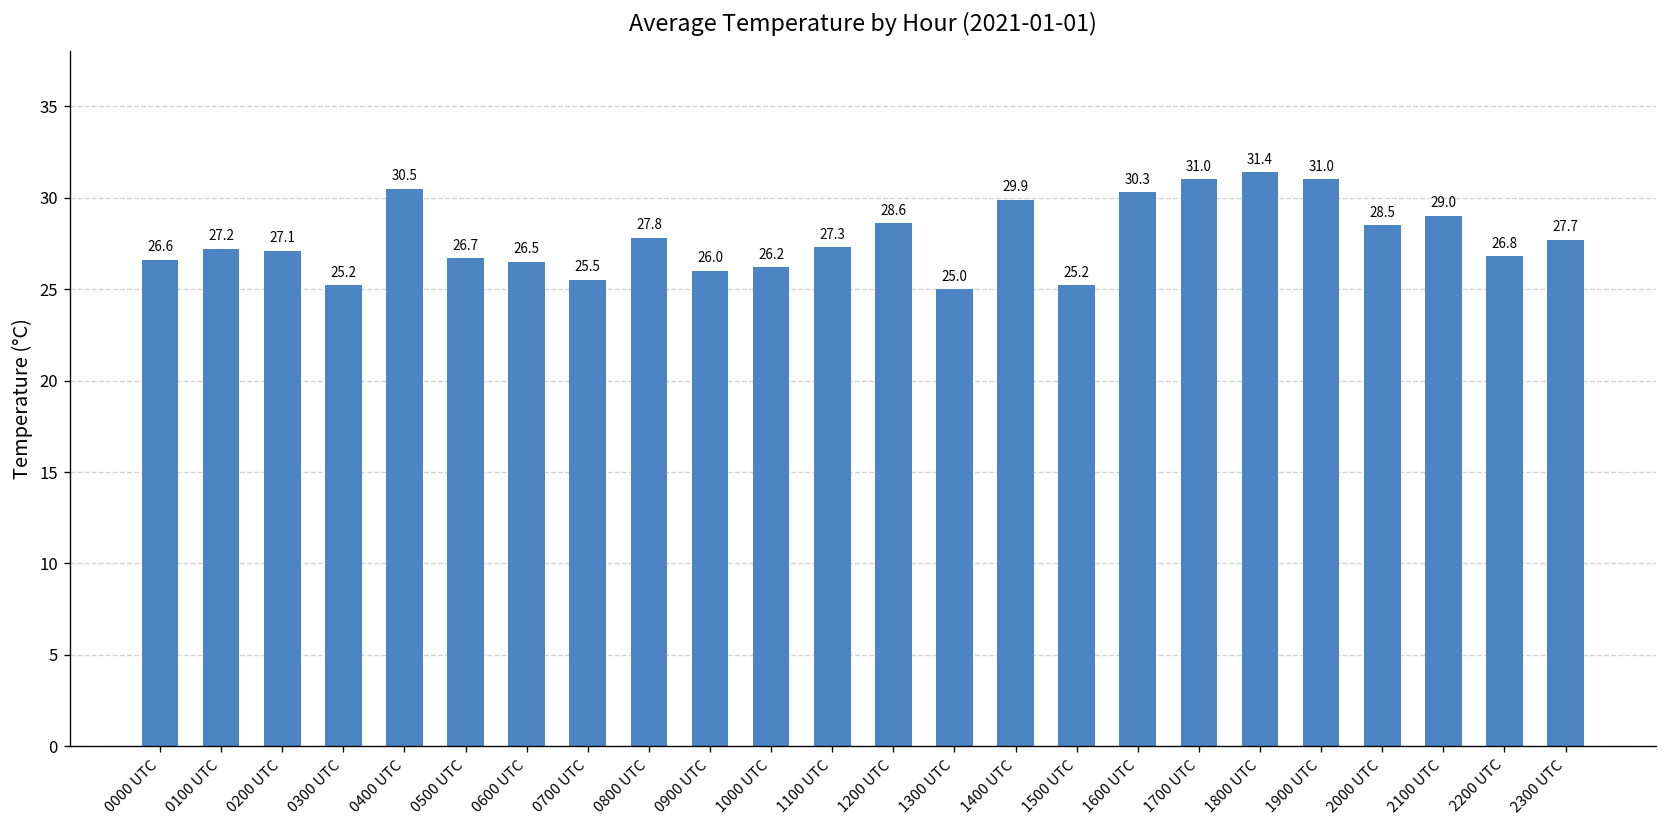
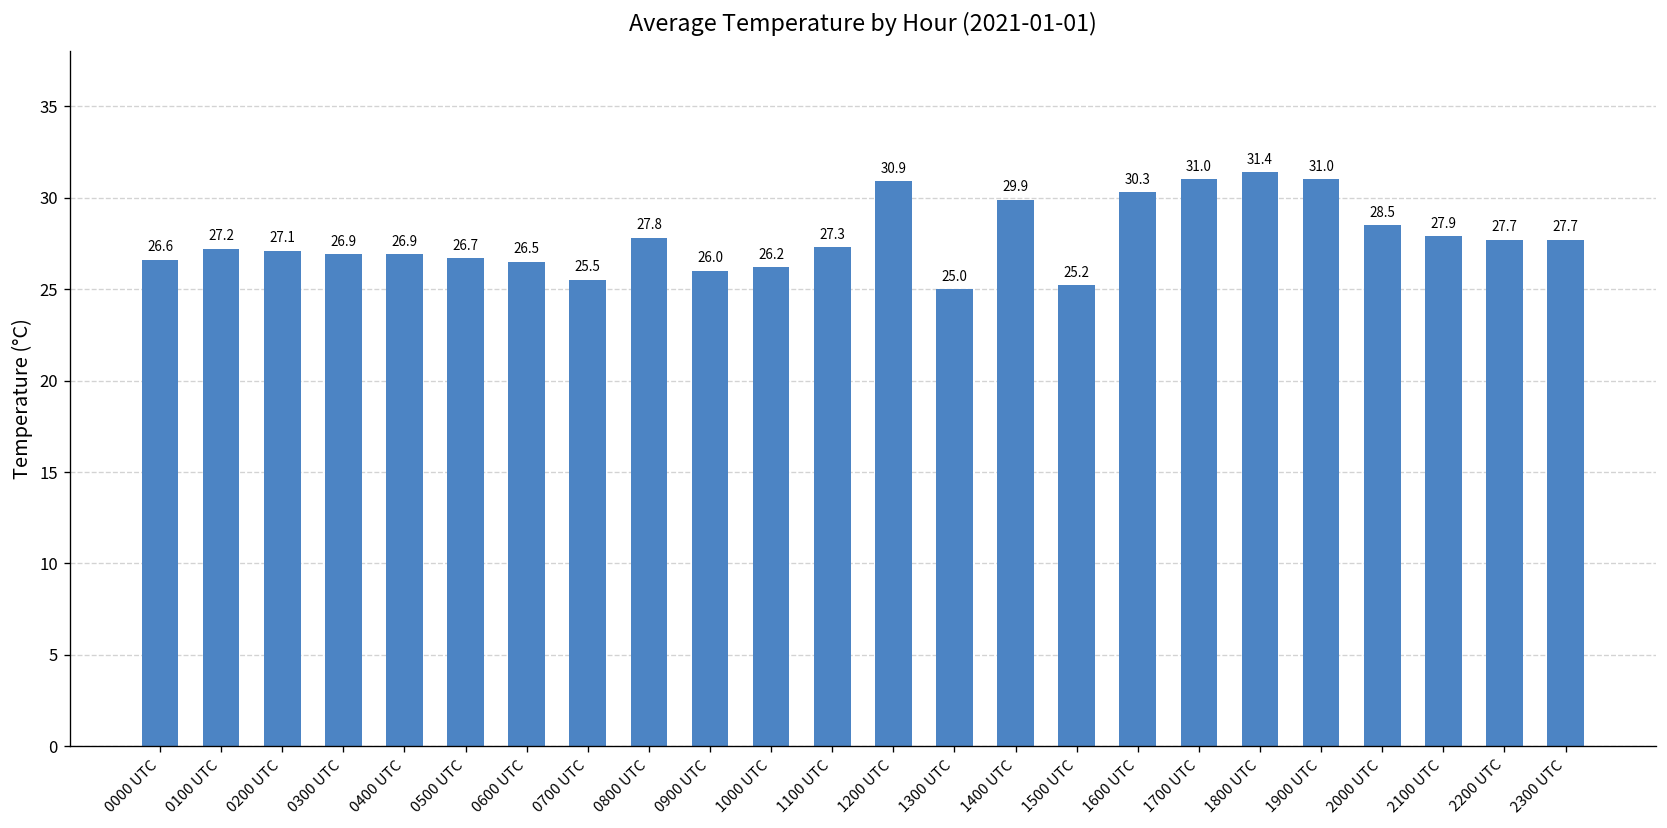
  {
    "0000 UTC": 26.6,
    "0100 UTC": 27.2,
    "0200 UTC": 27.1,
-   "0300 UTC": 25.2,
-   "0400 UTC": 30.5,
+   "0300 UTC": 26.9,
+   "0400 UTC": 26.9,
    "0500 UTC": 26.7,
    "0600 UTC": 26.5,
    "0700 UTC": 25.5,
    "0800 UTC": 27.8,
    "0900 UTC": 26.0,
    "1000 UTC": 26.2,
    "1100 UTC": 27.3,
-   "1200 UTC": 28.6,
+   "1200 UTC": 30.9,
    "1300 UTC": 25.0,
    "1400 UTC": 29.9,
    "1500 UTC": 25.2,
    "1600 UTC": 30.3,
    "1700 UTC": 31.0,
    "1800 UTC": 31.4,
    "1900 UTC": 31.0,
    "2000 UTC": 28.5,
-   "2100 UTC": 29.0,
-   "2200 UTC": 26.8,
+   "2100 UTC": 27.9,
+   "2200 UTC": 27.7,
    "2300 UTC": 27.7
  }
